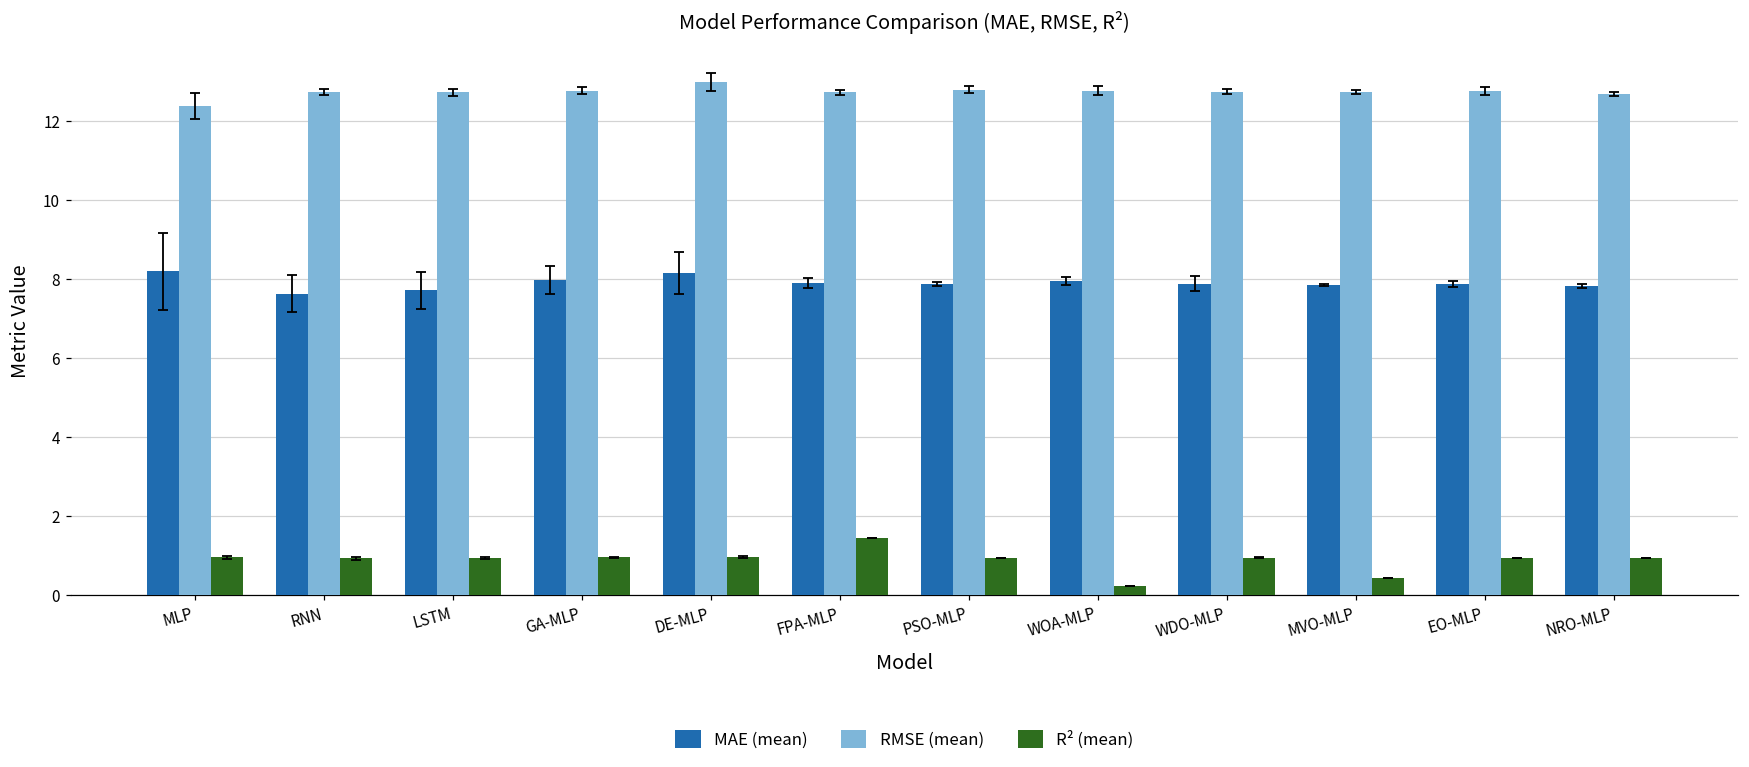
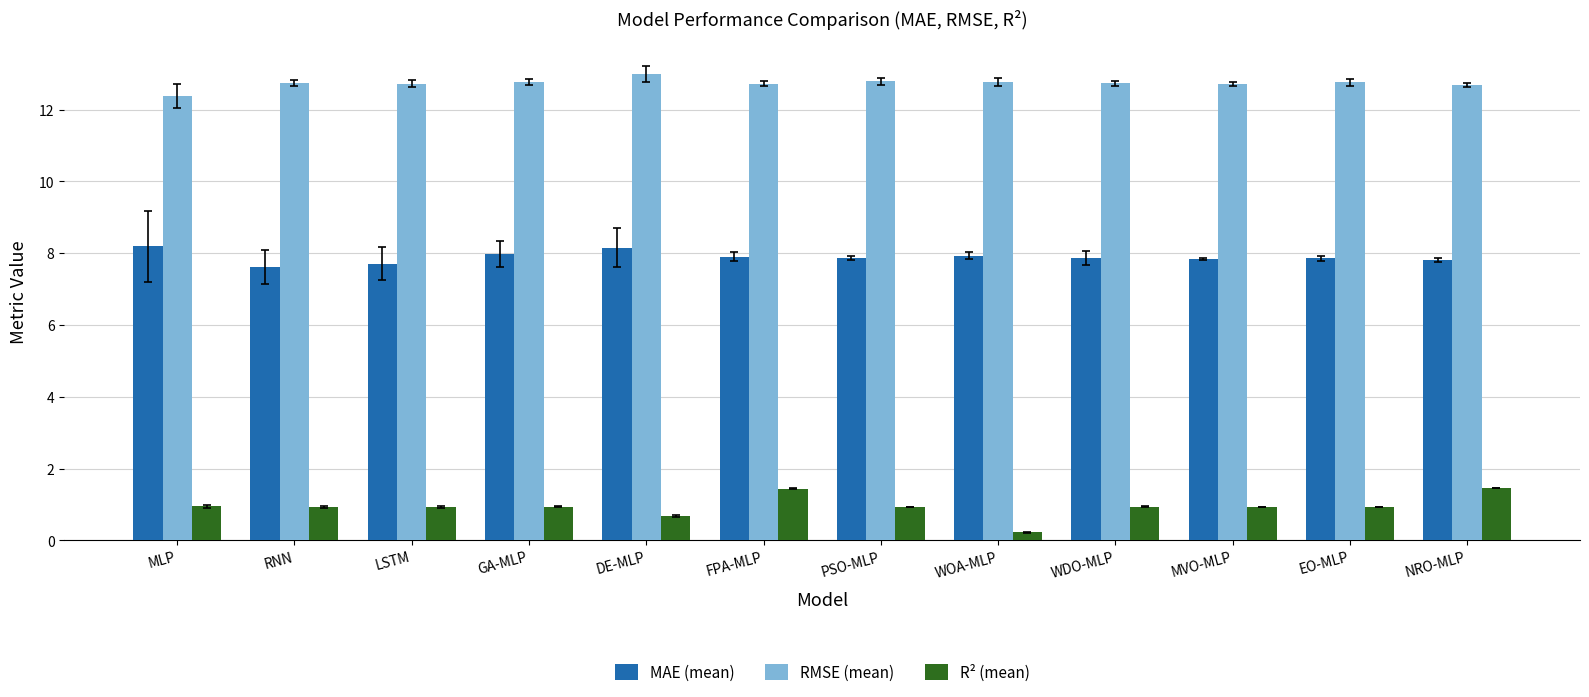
  {
    "RMSE (mean)": {
      "MLP": 12.4,
      "RNN": 12.7,
      "LSTM": 12.7,
      "GA-MLP": 12.8,
      "DE-MLP": 13.0,
      "FPA-MLP": 12.7,
      "PSO-MLP": 12.8,
      "WOA-MLP": 12.8,
      "WDO-MLP": 12.7,
      "MVO-MLP": 12.7,
      "EO-MLP": 12.8,
      "NRO-MLP": 12.7
    },
    "R² (mean)": {
      "MLP": 0.9,
      "RNN": 0.9,
      "LSTM": 0.9,
      "GA-MLP": 0.9,
-     "DE-MLP": 0.9,
+     "DE-MLP": 0.7,
      "FPA-MLP": 1.4,
      "PSO-MLP": 0.9,
      "WOA-MLP": 0.2,
      "WDO-MLP": 0.9,
-     "MVO-MLP": 0.4,
+     "MVO-MLP": 0.9,
      "EO-MLP": 0.9,
-     "NRO-MLP": 0.9
+     "NRO-MLP": 1.5
    }
  }
